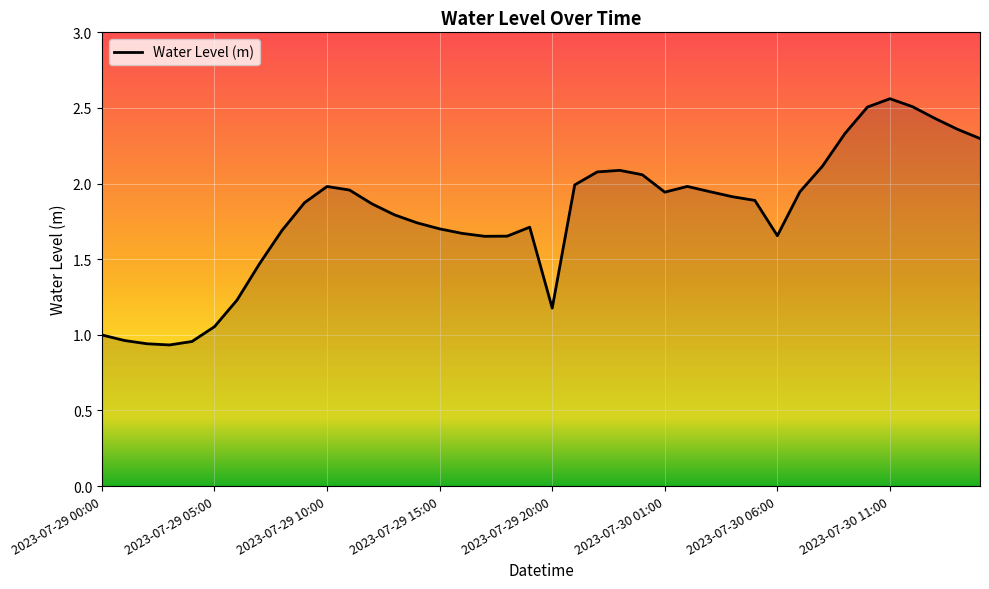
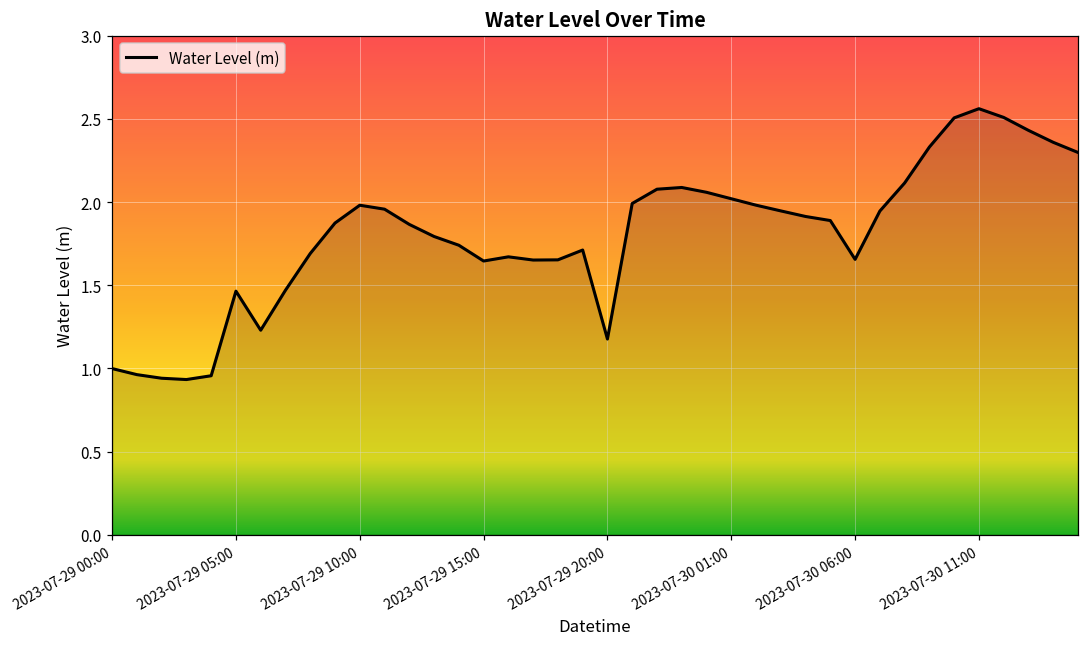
  {
    "2023-07-29 00:00": 1.00,
-   "2023-07-29 05:00": 1.05,
+   "2023-07-29 05:00": 1.46,
    "2023-07-29 10:00": 1.98,
-   "2023-07-29 15:00": 1.70,
+   "2023-07-29 15:00": 1.65,
    "2023-07-29 20:00": 1.18,
-   "2023-07-30 01:00": 1.94,
+   "2023-07-30 01:00": 2.02,
    "2023-07-30 06:00": 1.66,
    "2023-07-30 11:00": 2.56
  }
